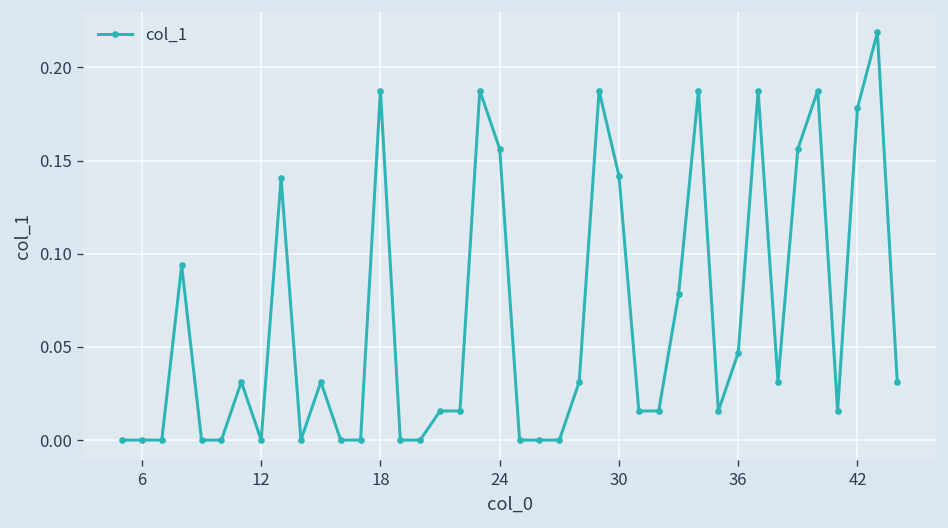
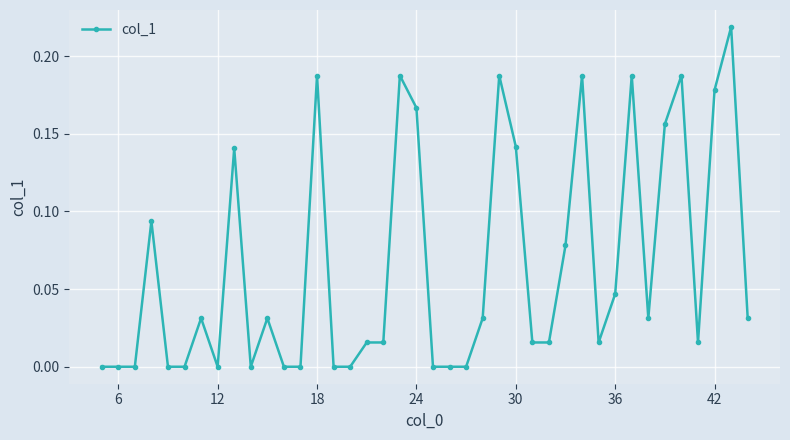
  {
    "6": 0.000,
    "12": 0.000,
    "18": 0.188,
-   "24": 0.156,
+   "24": 0.167,
    "30": 0.142,
    "36": 0.047,
    "42": 0.178
  }
